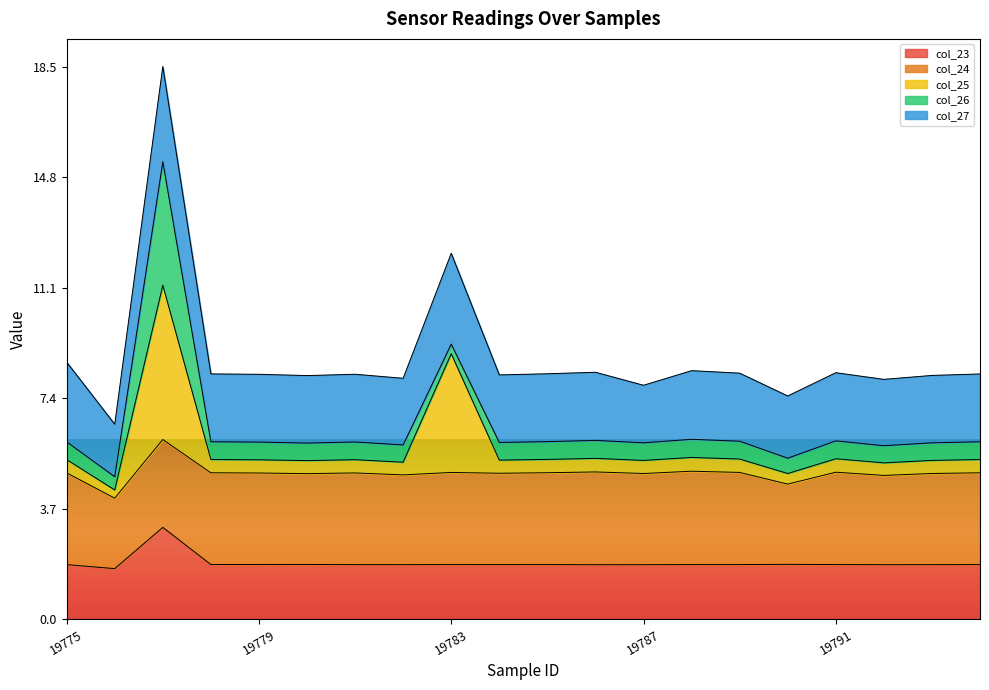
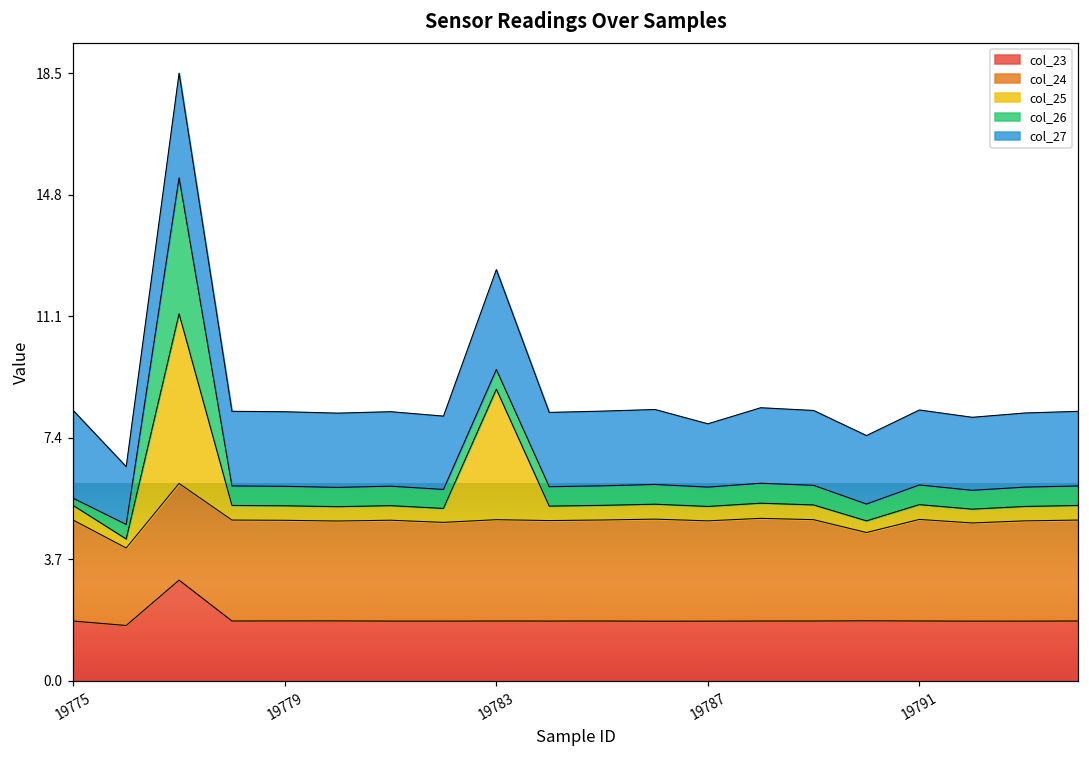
  {
    "col_25": {
      "19775": 0.4,
      "19779": 0.4,
      "19783": 4.0,
      "19787": 0.4,
      "19791": 0.5
    },
    "col_26": {
-     "19775": 0.6,
+     "19775": 0.2,
      "19779": 0.6,
-     "19783": 0.3,
+     "19783": 0.6,
      "19787": 0.6,
      "19791": 0.6
    },
    "col_27": {
      "19775": 2.7,
      "19779": 2.3,
      "19783": 3.0,
      "19787": 1.9,
      "19791": 2.3
    }
  }
